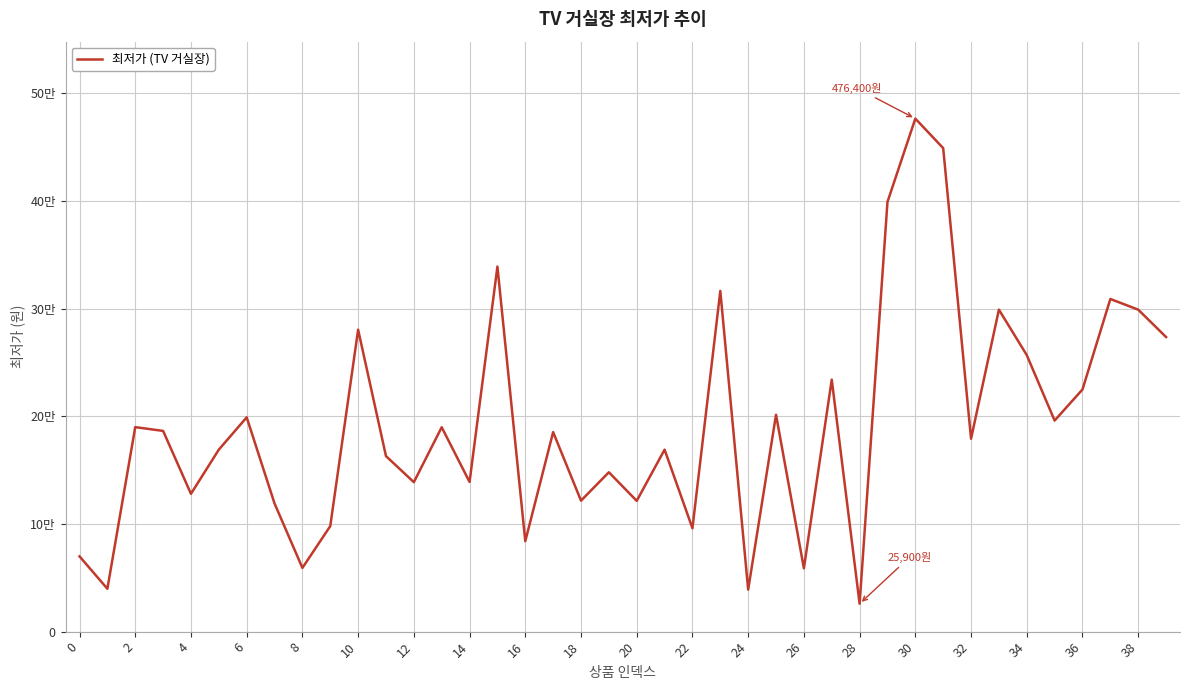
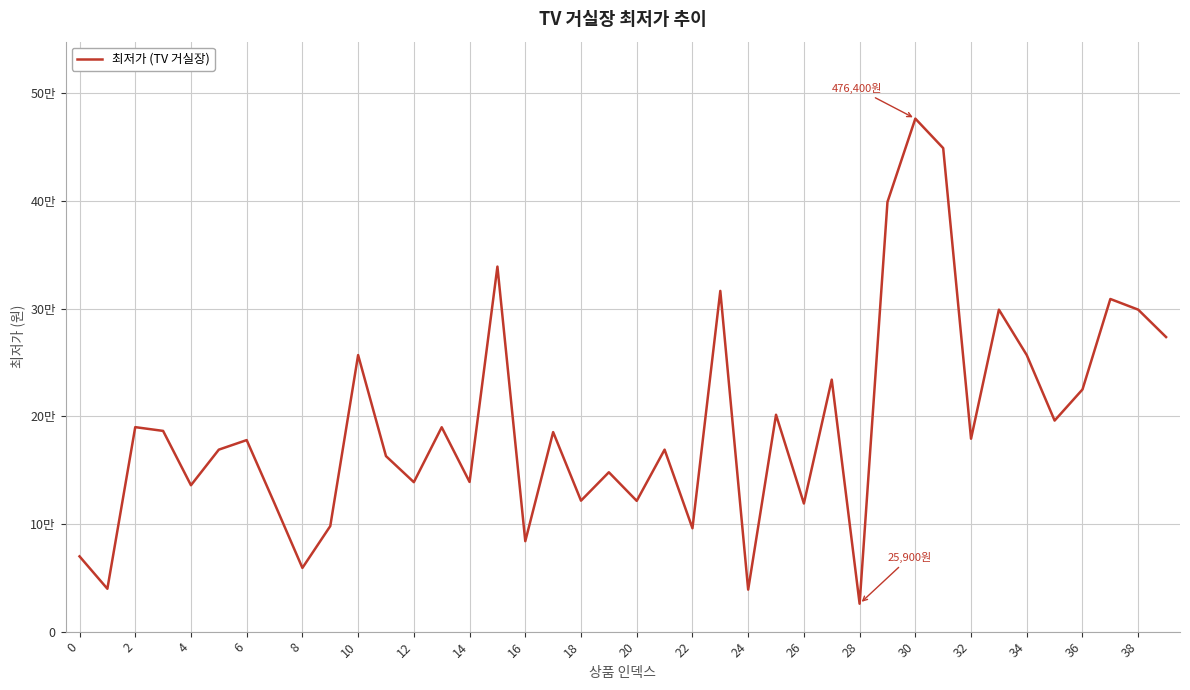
  {
    "0": "7.0만",
    "2": "19.0만",
-   "4": "12.8만",
-   "6": "19.9만",
+   "4": "13.6만",
+   "6": "17.8만",
    "8": "5.9만",
-   "10": "28.0만",
+   "10": "25.7만",
    "12": "13.9만",
    "14": "13.9만",
    "16": "8.4만",
    "18": "12.2만",
    "20": "12.1만",
    "22": "9.6만",
    "24": "3.9만",
-   "26": "5.9만",
+   "26": "11.9만",
    "32": "17.9만",
    "34": "25.7만",
    "36": "22.5만",
    "38": "29.9만"
  }
